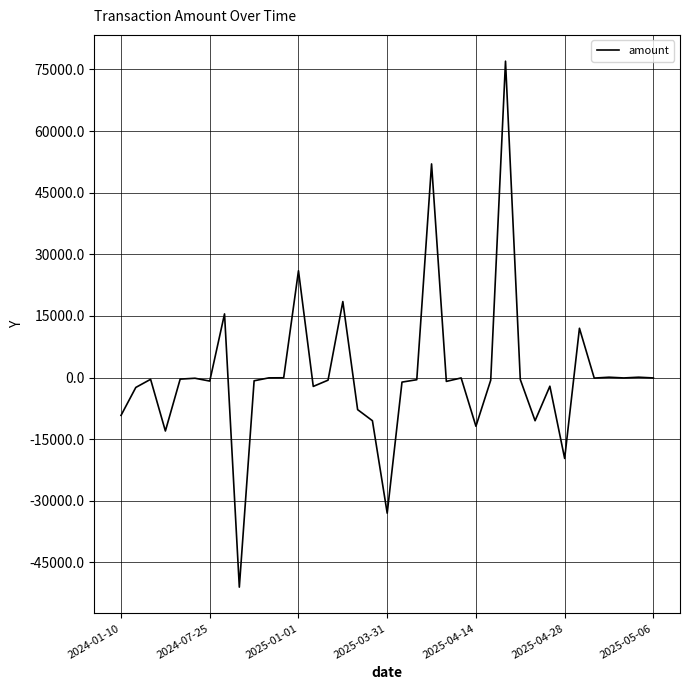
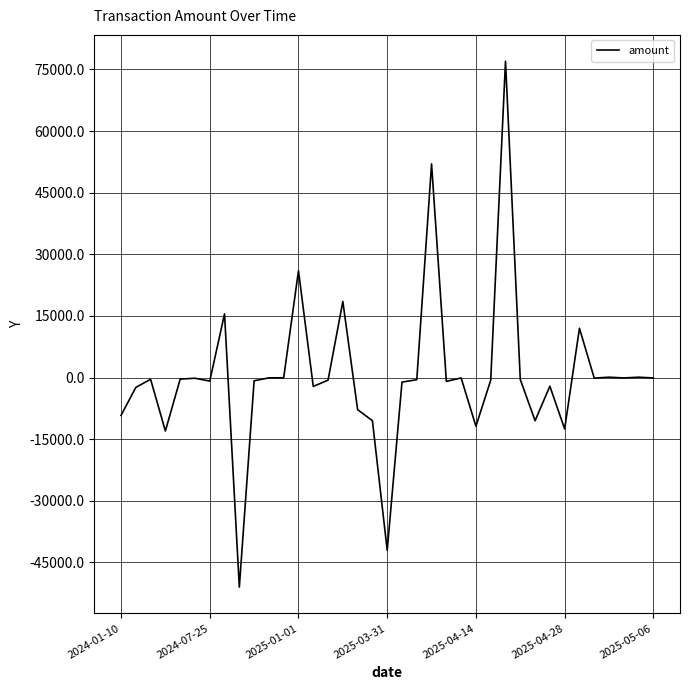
  {
    "2024-01-10": -9000,
    "2024-07-25": -1000,
    "2025-01-01": 26000,
-   "2025-03-31": -33000,
+   "2025-03-31": -42000,
    "2025-04-14": -12000,
-   "2025-04-28": -20000
+   "2025-04-28": -13000
  }
